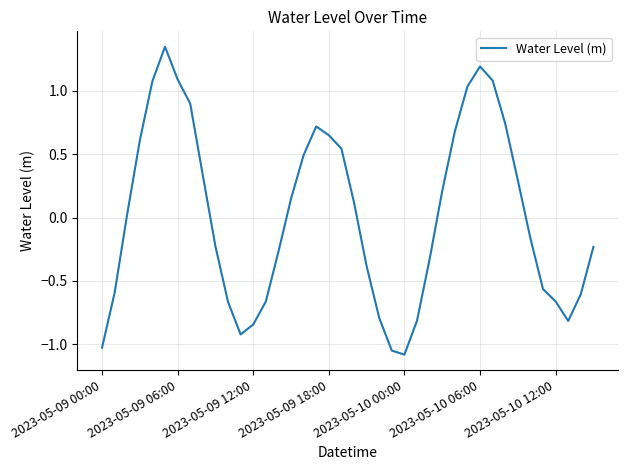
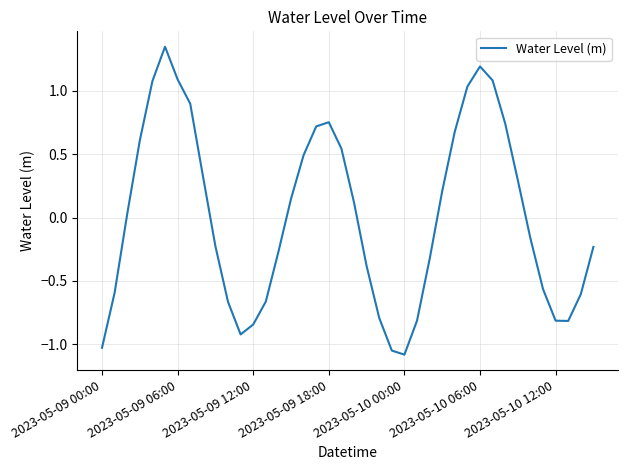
  {
    "2023-05-09 00:00": -1.03,
    "2023-05-09 06:00": 1.09,
    "2023-05-09 12:00": -0.84,
-   "2023-05-09 18:00": 0.65,
+   "2023-05-09 18:00": 0.75,
    "2023-05-10 00:00": -1.08,
    "2023-05-10 06:00": 1.19,
-   "2023-05-10 12:00": -0.66
+   "2023-05-10 12:00": -0.81
  }
